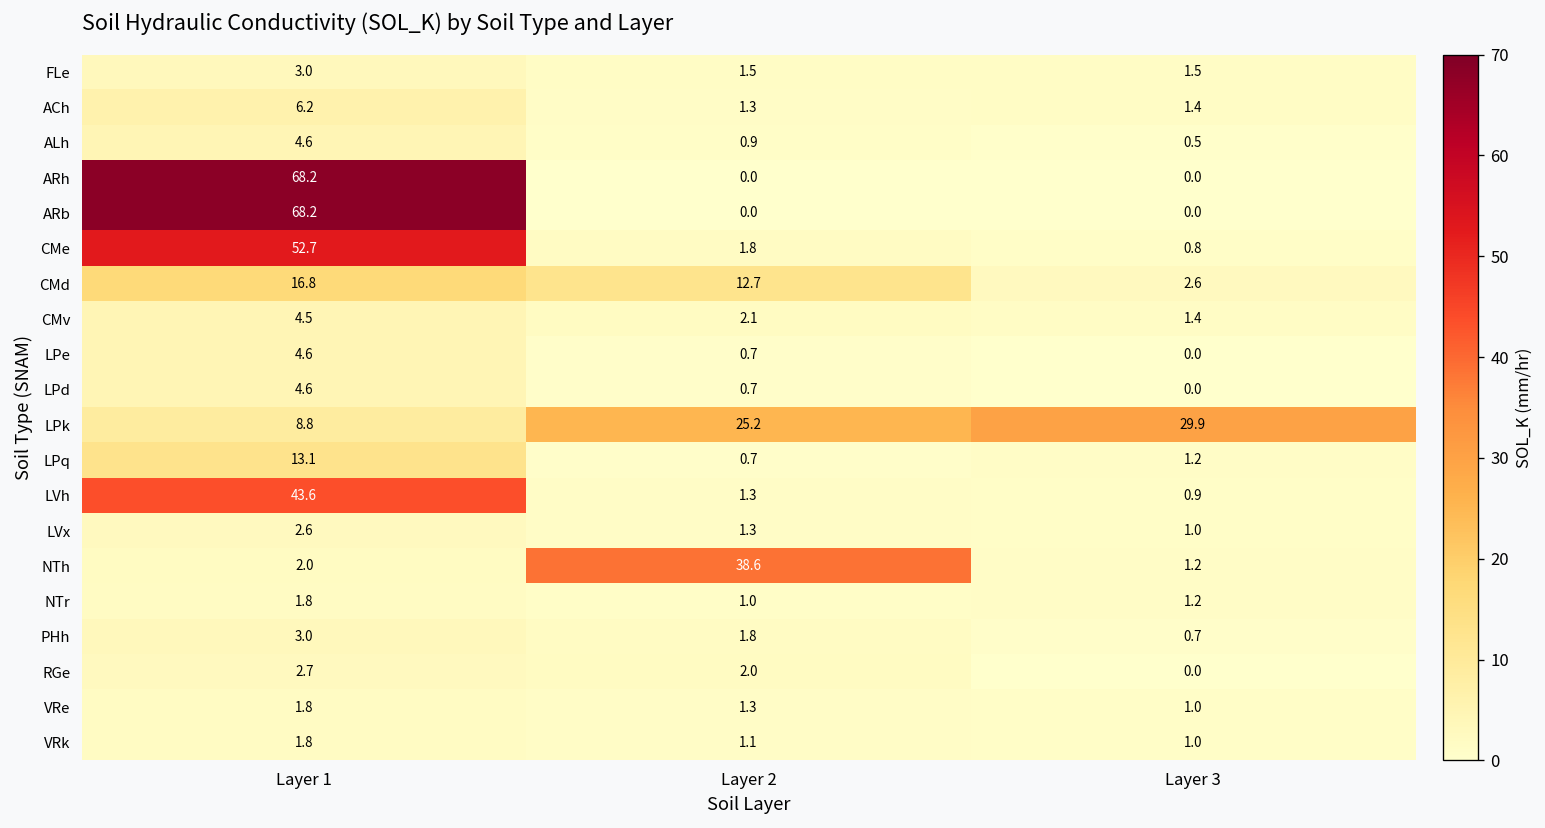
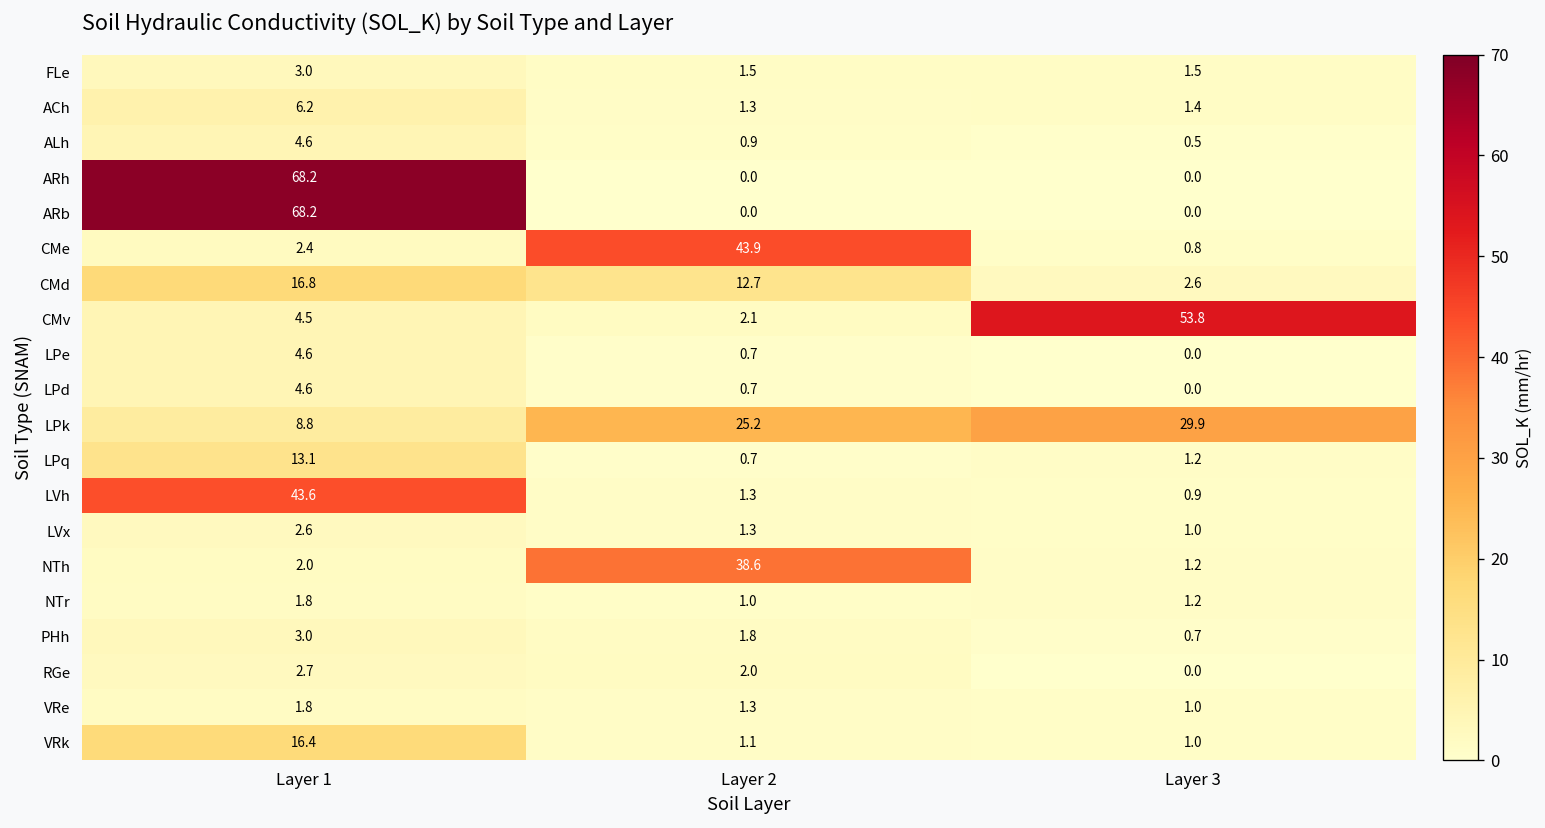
  {
    "FLe": {
      "Layer 1": 3.0,
      "Layer 2": 1.5,
      "Layer 3": 1.5
    },
    "ACh": {
      "Layer 1": 6.2,
      "Layer 2": 1.3,
      "Layer 3": 1.4
    },
    "ALh": {
      "Layer 1": 4.6,
      "Layer 2": 0.9,
      "Layer 3": 0.5
    },
    "ARh": {
      "Layer 1": 68.2,
      "Layer 2": 0.0,
      "Layer 3": 0.0
    },
    "ARb": {
      "Layer 1": 68.2,
      "Layer 2": 0.0,
      "Layer 3": 0.0
    },
    "CMe": {
-     "Layer 1": 52.7,
-     "Layer 2": 1.8,
+     "Layer 1": 2.4,
+     "Layer 2": 43.9,
      "Layer 3": 0.8
    },
    "CMd": {
      "Layer 1": 16.8,
      "Layer 2": 12.7,
      "Layer 3": 2.6
    },
    "CMv": {
      "Layer 1": 4.5,
      "Layer 2": 2.1,
-     "Layer 3": 1.4
+     "Layer 3": 53.8
    },
    "LPe": {
      "Layer 1": 4.6,
      "Layer 2": 0.7,
      "Layer 3": 0.0
    },
    "LPd": {
      "Layer 1": 4.6,
      "Layer 2": 0.7,
      "Layer 3": 0.0
    },
    "LPk": {
      "Layer 1": 8.8,
      "Layer 2": 25.2,
      "Layer 3": 29.9
    },
    "LPq": {
      "Layer 1": 13.1,
      "Layer 2": 0.7,
      "Layer 3": 1.2
    },
    "LVh": {
      "Layer 1": 43.6,
      "Layer 2": 1.3,
      "Layer 3": 0.9
    },
    "LVx": {
      "Layer 1": 2.6,
      "Layer 2": 1.3,
      "Layer 3": 1.0
    },
    "NTh": {
      "Layer 1": 2.0,
      "Layer 2": 38.6,
      "Layer 3": 1.2
    },
    "NTr": {
      "Layer 1": 1.8,
      "Layer 2": 1.0,
      "Layer 3": 1.2
    },
    "PHh": {
      "Layer 1": 3.0,
      "Layer 2": 1.8,
      "Layer 3": 0.7
    },
    "RGe": {
      "Layer 1": 2.7,
      "Layer 2": 2.0,
      "Layer 3": 0.0
    },
    "VRe": {
      "Layer 1": 1.8,
      "Layer 2": 1.3,
      "Layer 3": 1.0
    },
    "VRk": {
-     "Layer 1": 1.8,
+     "Layer 1": 16.4,
      "Layer 2": 1.1,
      "Layer 3": 1.0
    }
  }
